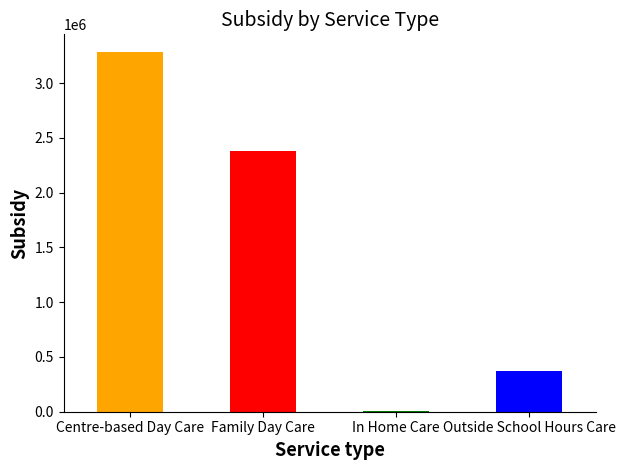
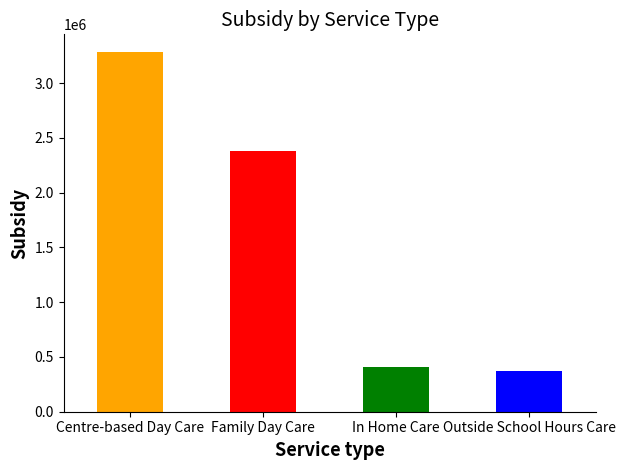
  {
    "Centre-based Day Care": 3280000,
    "Family Day Care": 2380000,
-   "In Home Care": 10000,
+   "In Home Care": 410000,
    "Outside School Hours Care": 370000
  }
